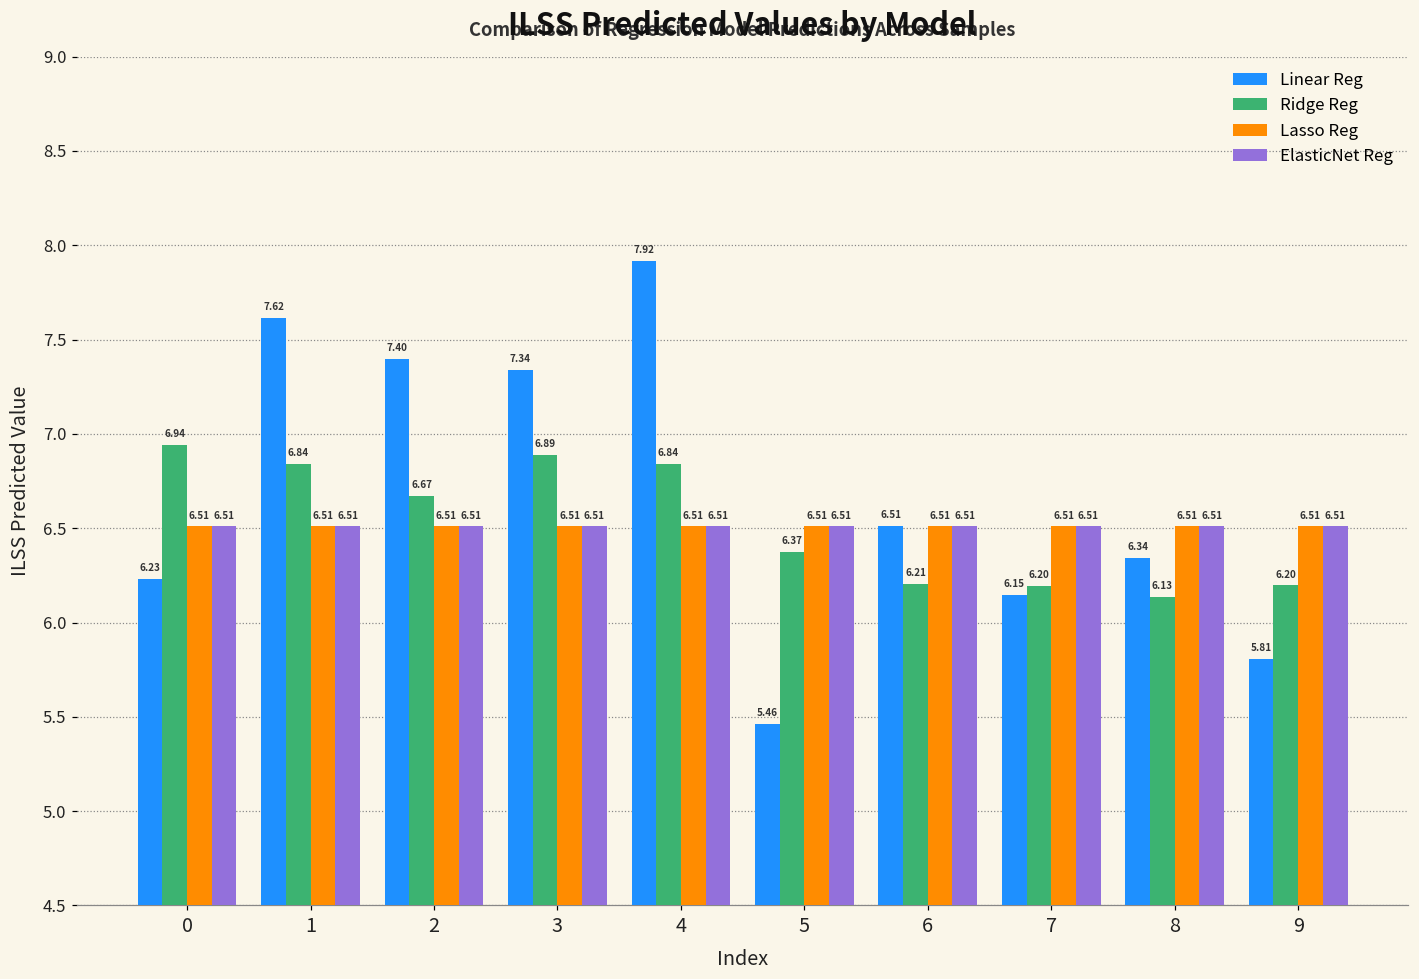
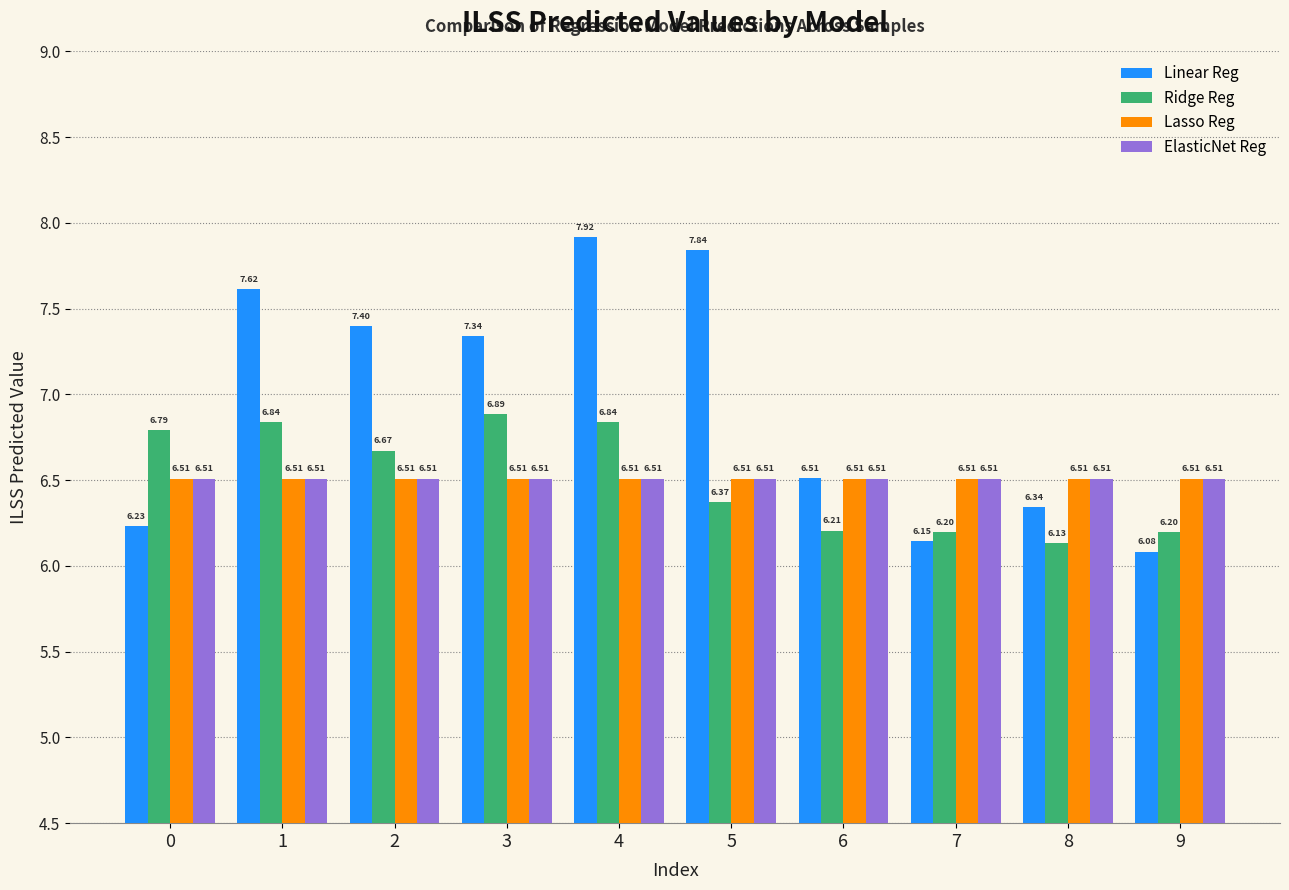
  {
    "Linear Reg": {
      "0": 6.23,
      "1": 7.62,
      "2": 7.40,
      "3": 7.34,
      "4": 7.92,
-     "5": 5.46,
+     "5": 7.84,
      "6": 6.51,
      "7": 6.15,
      "8": 6.34,
-     "9": 5.81
+     "9": 6.08
    },
    "Ridge Reg": {
-     "0": 6.94,
+     "0": 6.79,
      "1": 6.84,
      "2": 6.67,
      "3": 6.89,
      "4": 6.84,
      "5": 6.37,
      "6": 6.21,
      "7": 6.20,
      "8": 6.13,
      "9": 6.20
    },
    "Lasso Reg": {
      "0": 6.51,
      "1": 6.51,
      "2": 6.51,
      "3": 6.51,
      "4": 6.51,
      "5": 6.51,
      "6": 6.51,
      "7": 6.51,
      "8": 6.51,
      "9": 6.51
    },
    "ElasticNet Reg": {
      "0": 6.51,
      "1": 6.51,
      "2": 6.51,
      "3": 6.51,
      "4": 6.51,
      "5": 6.51,
      "6": 6.51,
      "7": 6.51,
      "8": 6.51,
      "9": 6.51
    }
  }
